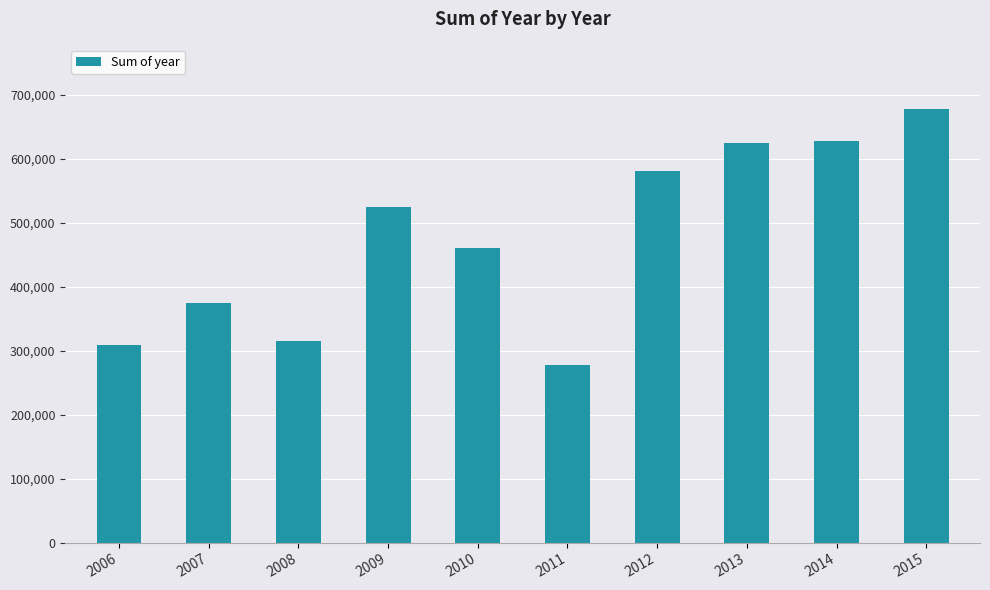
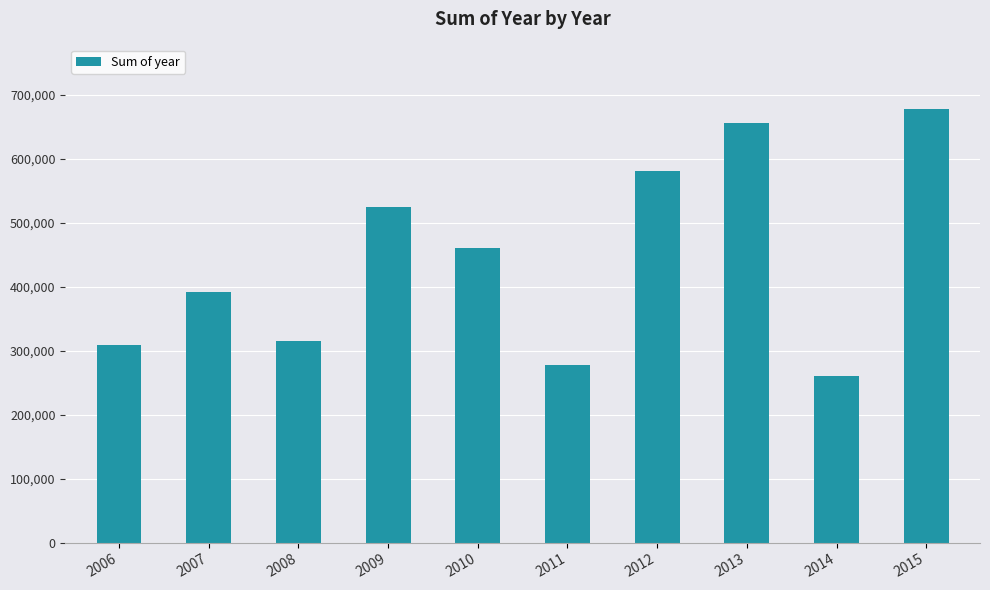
  {
    "2006": "310,000",
-   "2007": "380,000",
+   "2007": "390,000",
    "2008": "320,000",
    "2009": "520,000",
    "2010": "460,000",
    "2011": "280,000",
    "2012": "580,000",
-   "2013": "620,000",
-   "2014": "630,000",
+   "2013": "660,000",
+   "2014": "260,000",
    "2015": "680,000"
  }
